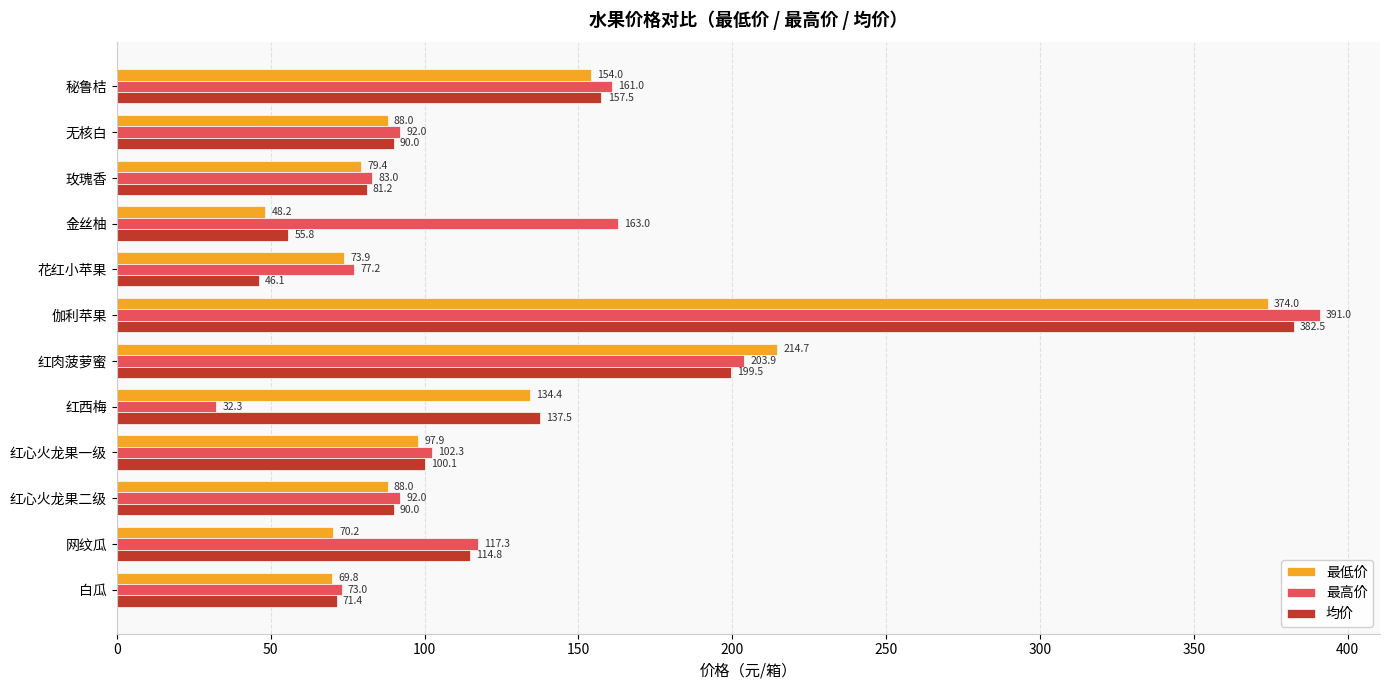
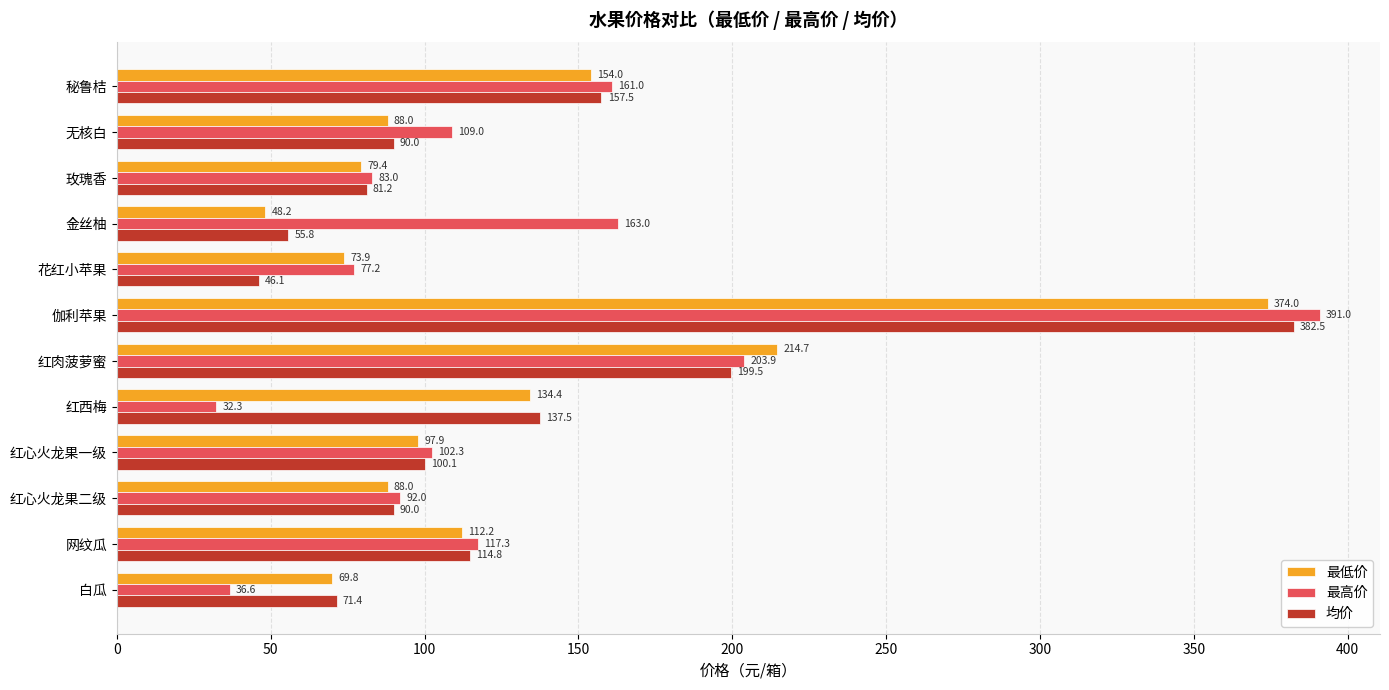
  {
    "最低价": {
      "秘鲁桔": 154.0,
      "无核白": 88.0,
      "玫瑰香": 79.4,
      "金丝柚": 48.2,
      "花红小苹果": 73.9,
      "伽利苹果": 374.0,
      "红肉菠萝蜜": 214.7,
      "红西梅": 134.4,
      "红心火龙果一级": 97.9,
      "红心火龙果二级": 88.0,
-     "网纹瓜": 70.2,
+     "网纹瓜": 112.2,
      "白瓜": 69.8
    },
    "最高价": {
      "秘鲁桔": 161.0,
-     "无核白": 92.0,
+     "无核白": 109.0,
      "玫瑰香": 83.0,
      "金丝柚": 163.0,
      "花红小苹果": 77.2,
      "伽利苹果": 391.0,
      "红肉菠萝蜜": 203.9,
      "红西梅": 32.3,
      "红心火龙果一级": 102.3,
      "红心火龙果二级": 92.0,
      "网纹瓜": 117.3,
-     "白瓜": 73.0
+     "白瓜": 36.6
    },
    "均价": {
      "秘鲁桔": 157.5,
      "无核白": 90.0,
      "玫瑰香": 81.2,
      "金丝柚": 55.8,
      "花红小苹果": 46.1,
      "伽利苹果": 382.5,
      "红肉菠萝蜜": 199.5,
      "红西梅": 137.5,
      "红心火龙果一级": 100.1,
      "红心火龙果二级": 90.0,
      "网纹瓜": 114.8,
      "白瓜": 71.4
    }
  }
